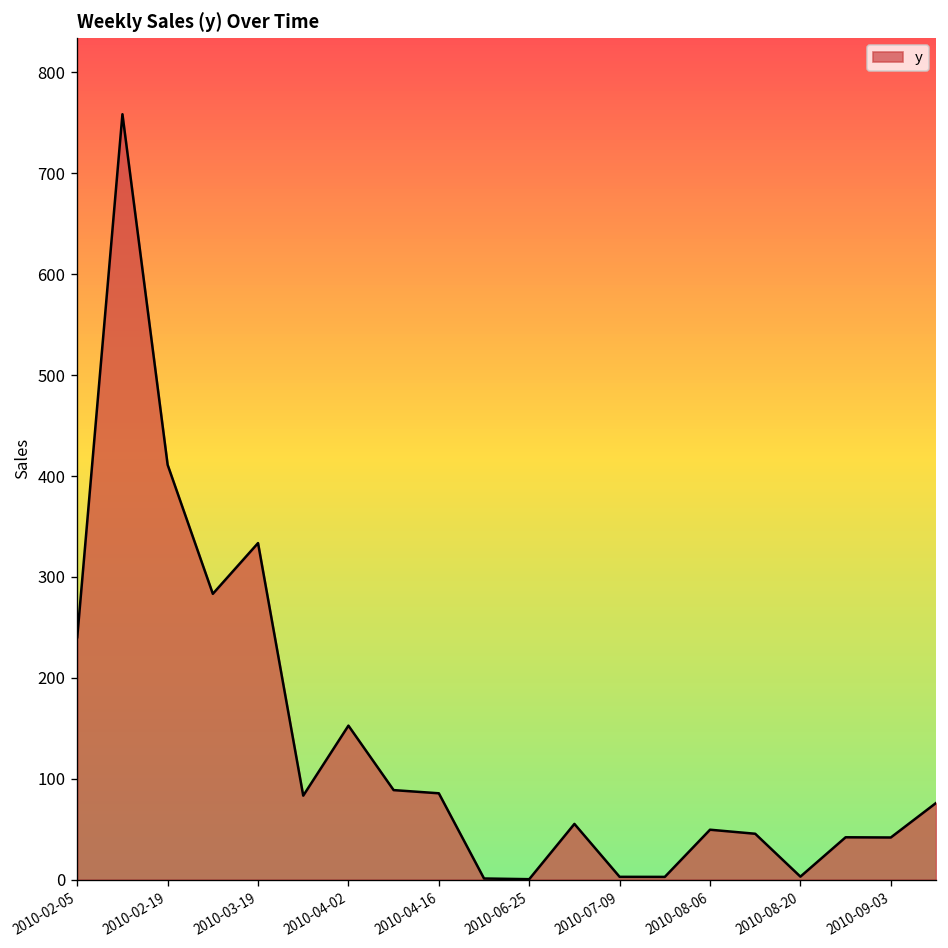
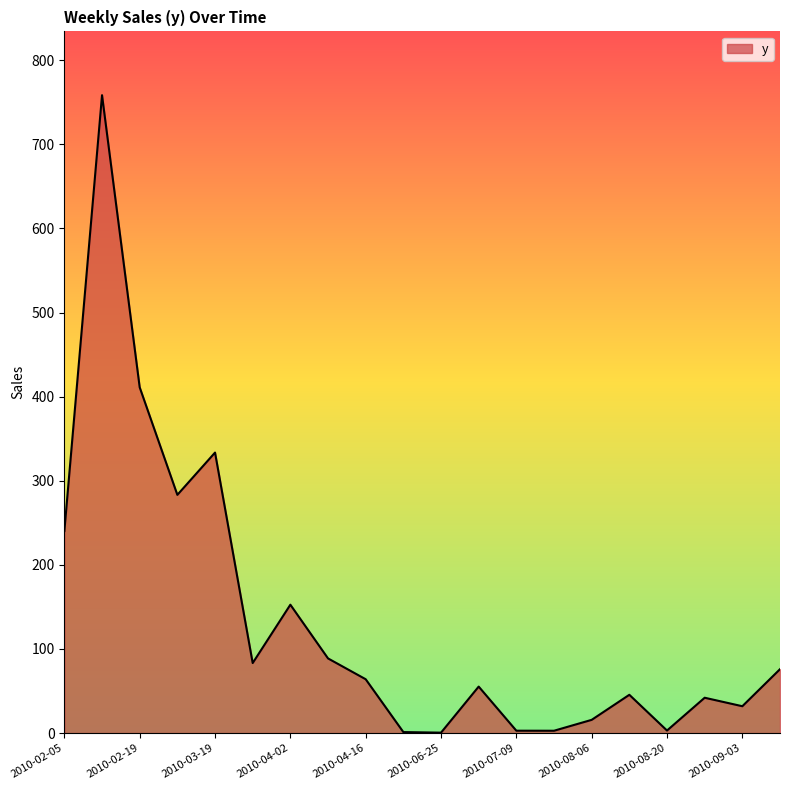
  {
    "2010-02-05": 240,
    "2010-02-19": 410,
    "2010-03-19": 330,
    "2010-04-02": 150,
-   "2010-04-16": 90,
+   "2010-04-16": 60,
    "2010-06-25": 0,
    "2010-07-09": 0,
-   "2010-08-06": 50,
+   "2010-08-06": 20,
    "2010-08-20": 0,
-   "2010-09-03": 40
+   "2010-09-03": 30
  }
